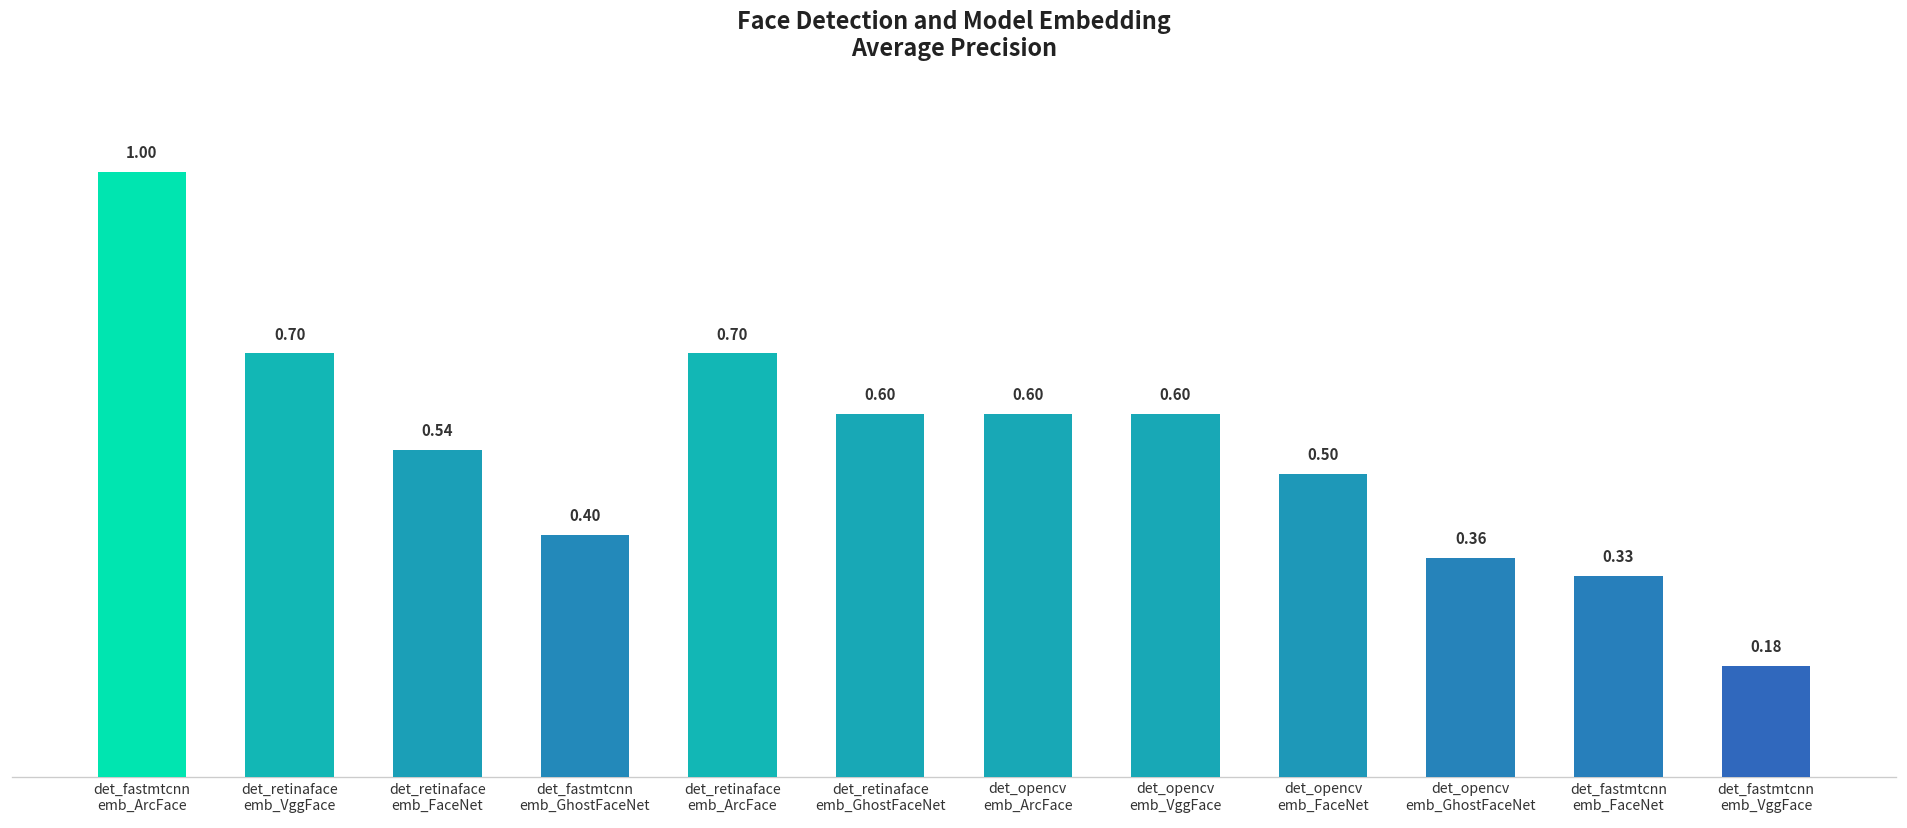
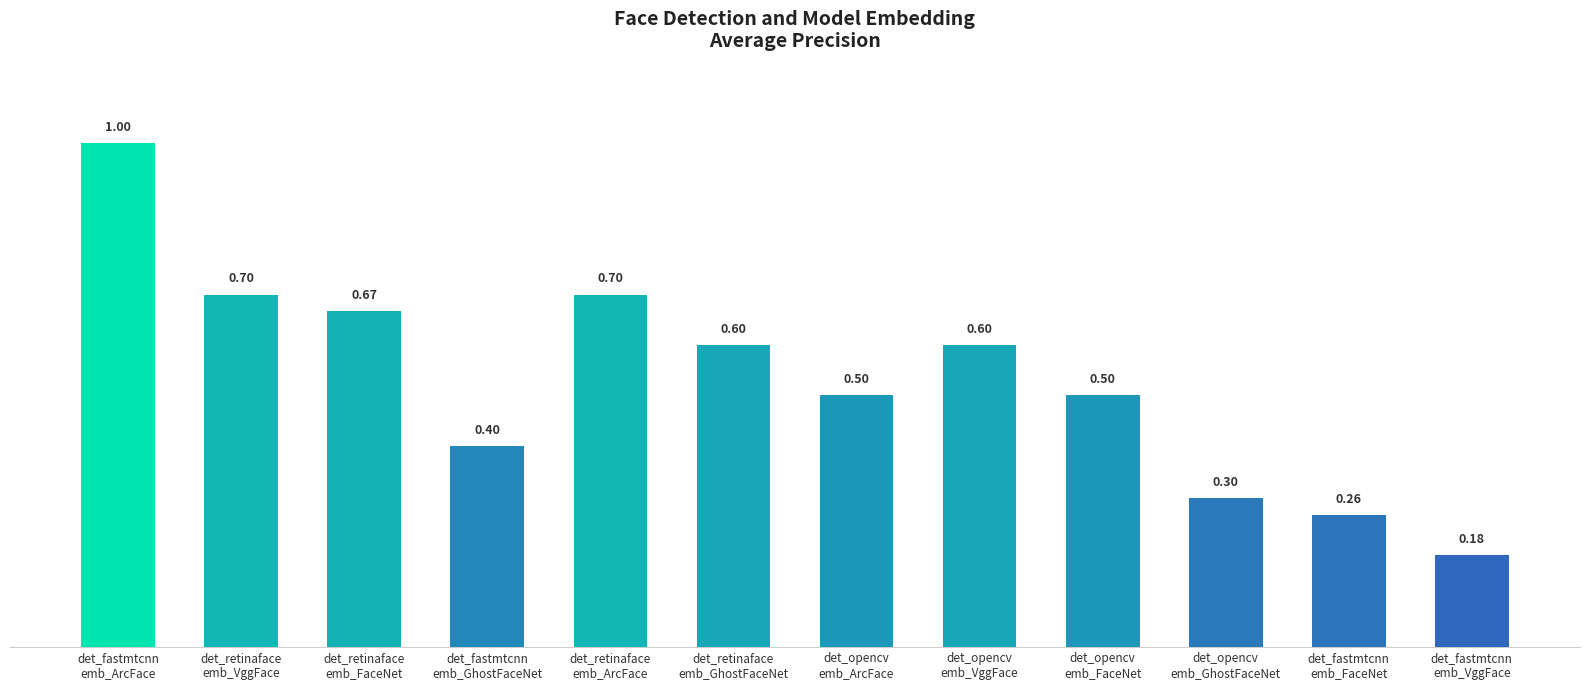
  {
    "det_fastmtcnn emb_ArcFace": 1.00,
    "det_retinaface emb_VggFace": 0.70,
-   "det_retinaface emb_FaceNet": 0.54,
+   "det_retinaface emb_FaceNet": 0.67,
    "det_fastmtcnn emb_GhostFaceNet": 0.40,
    "det_retinaface emb_ArcFace": 0.70,
    "det_retinaface emb_GhostFaceNet": 0.60,
-   "det_opencv emb_ArcFace": 0.60,
+   "det_opencv emb_ArcFace": 0.50,
    "det_opencv emb_VggFace": 0.60,
    "det_opencv emb_FaceNet": 0.50,
-   "det_opencv emb_GhostFaceNet": 0.36,
-   "det_fastmtcnn emb_FaceNet": 0.33,
+   "det_opencv emb_GhostFaceNet": 0.30,
+   "det_fastmtcnn emb_FaceNet": 0.26,
    "det_fastmtcnn emb_VggFace": 0.18
  }
